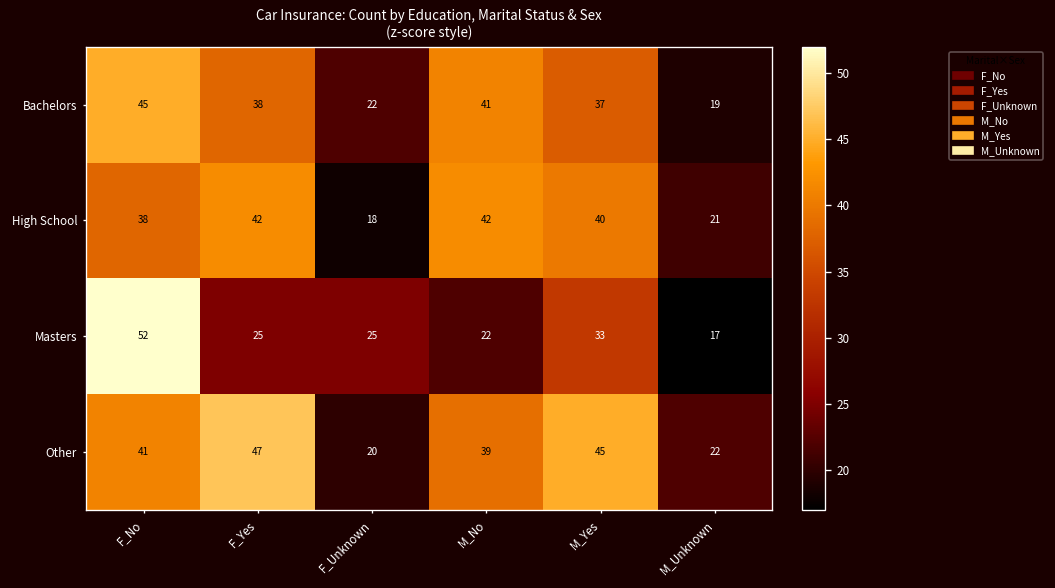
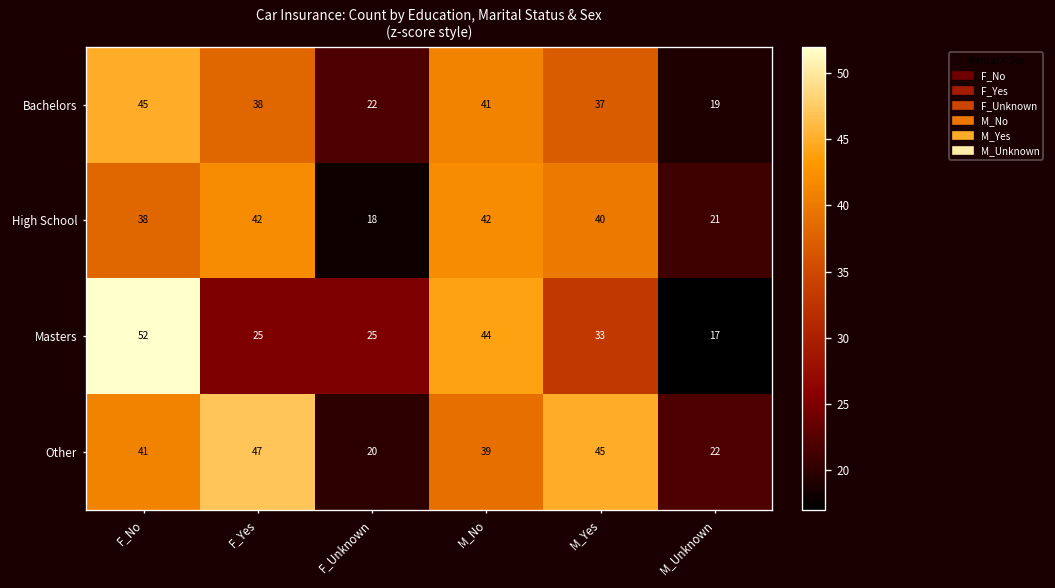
  {
    "Bachelors": {
      "F_No": 45,
      "F_Yes": 38,
      "F_Unknown": 22,
      "M_No": 41,
      "M_Yes": 37,
      "M_Unknown": 19
    },
    "High School": {
      "F_No": 38,
      "F_Yes": 42,
      "F_Unknown": 18,
      "M_No": 42,
      "M_Yes": 40,
      "M_Unknown": 21
    },
    "Masters": {
      "F_No": 52,
      "F_Yes": 25,
      "F_Unknown": 25,
-     "M_No": 22,
+     "M_No": 44,
      "M_Yes": 33,
      "M_Unknown": 17
    },
    "Other": {
      "F_No": 41,
      "F_Yes": 47,
      "F_Unknown": 20,
      "M_No": 39,
      "M_Yes": 45,
      "M_Unknown": 22
    }
  }
